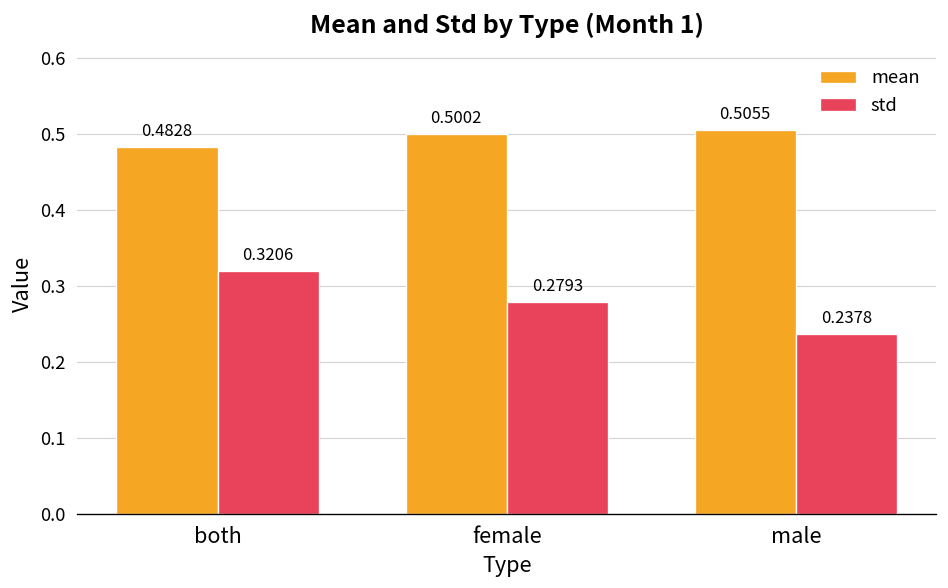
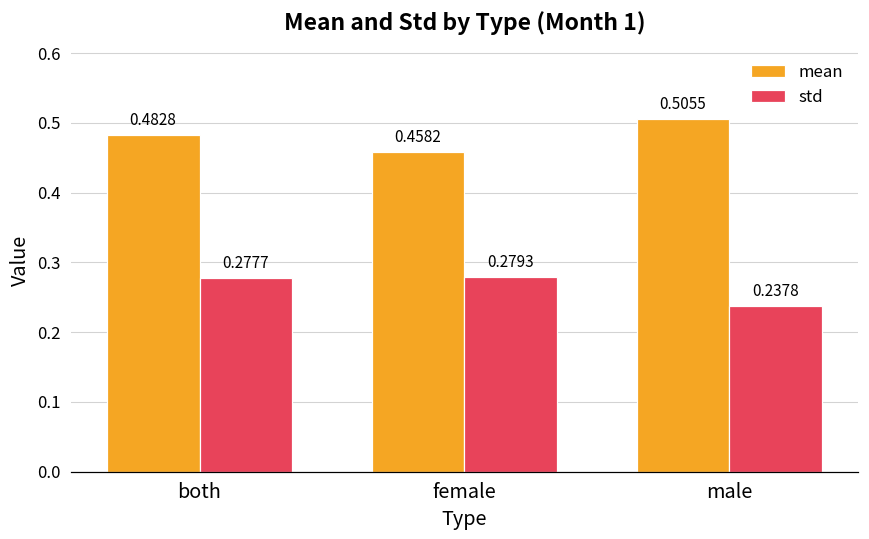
  {
    "mean": {
      "both": 0.4828,
-     "female": 0.5002,
+     "female": 0.4582,
      "male": 0.5055
    },
    "std": {
-     "both": 0.3206,
+     "both": 0.2777,
      "female": 0.2793,
      "male": 0.2378
    }
  }
